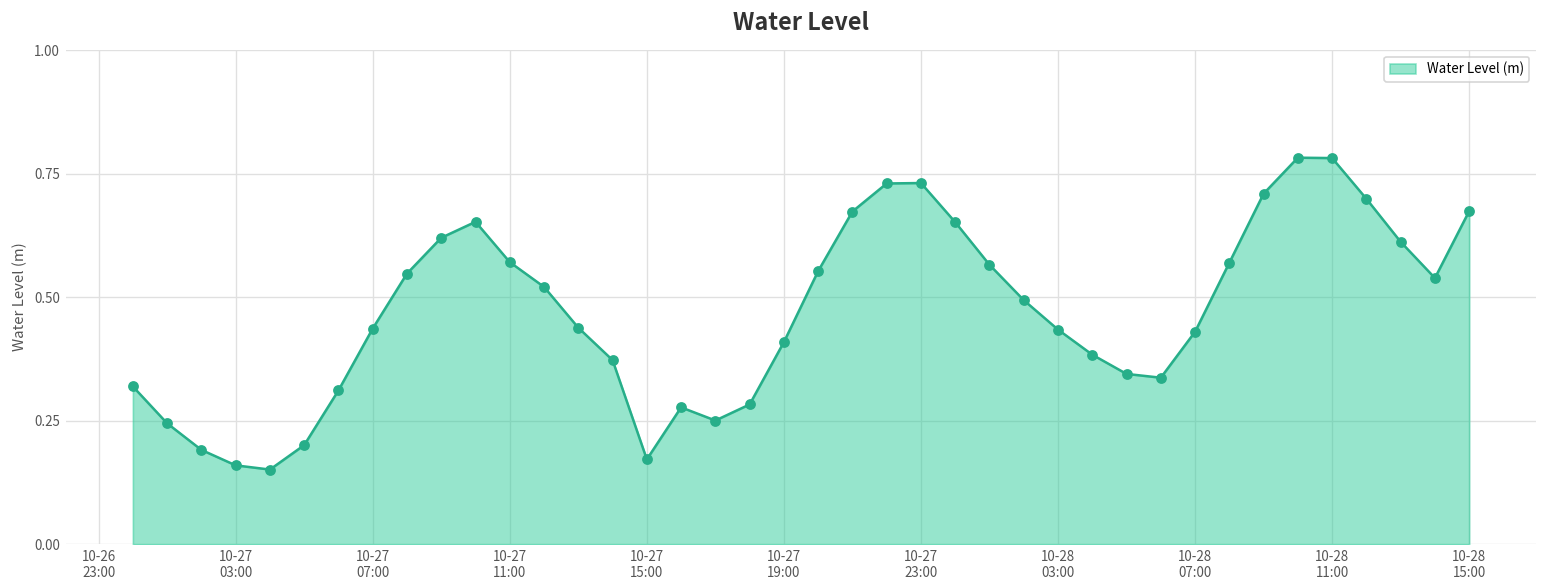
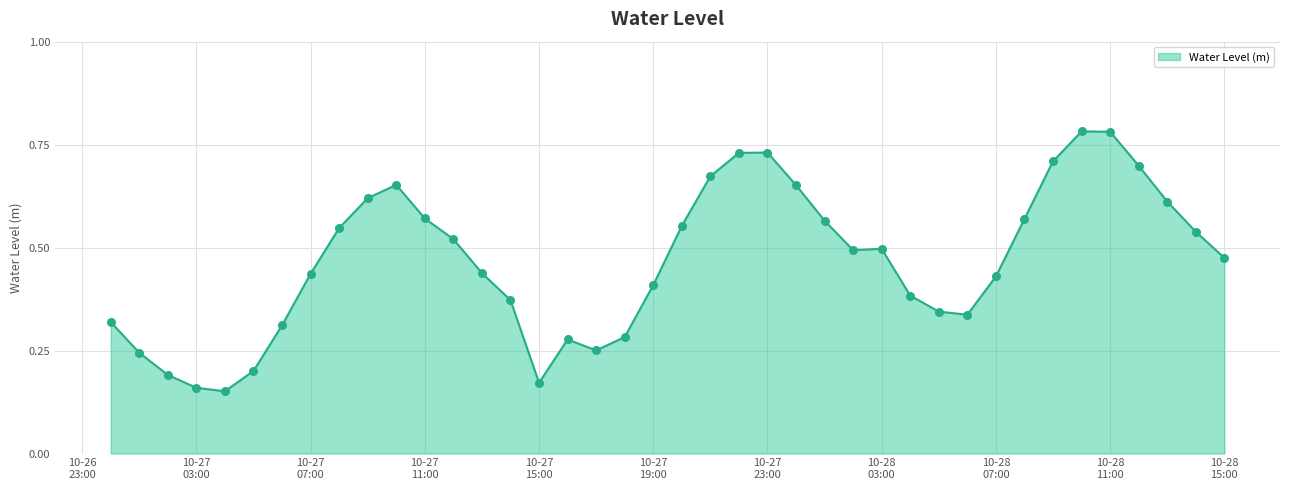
  {
    "10-27 03:00": 0.16,
    "10-27 07:00": 0.44,
    "10-27 11:00": 0.57,
    "10-27 15:00": 0.17,
    "10-27 19:00": 0.41,
    "10-27 23:00": 0.73,
-   "10-28 03:00": 0.43,
+   "10-28 03:00": 0.50,
    "10-28 07:00": 0.43,
    "10-28 11:00": 0.78,
-   "10-28 15:00": 0.67
+   "10-28 15:00": 0.48
  }
